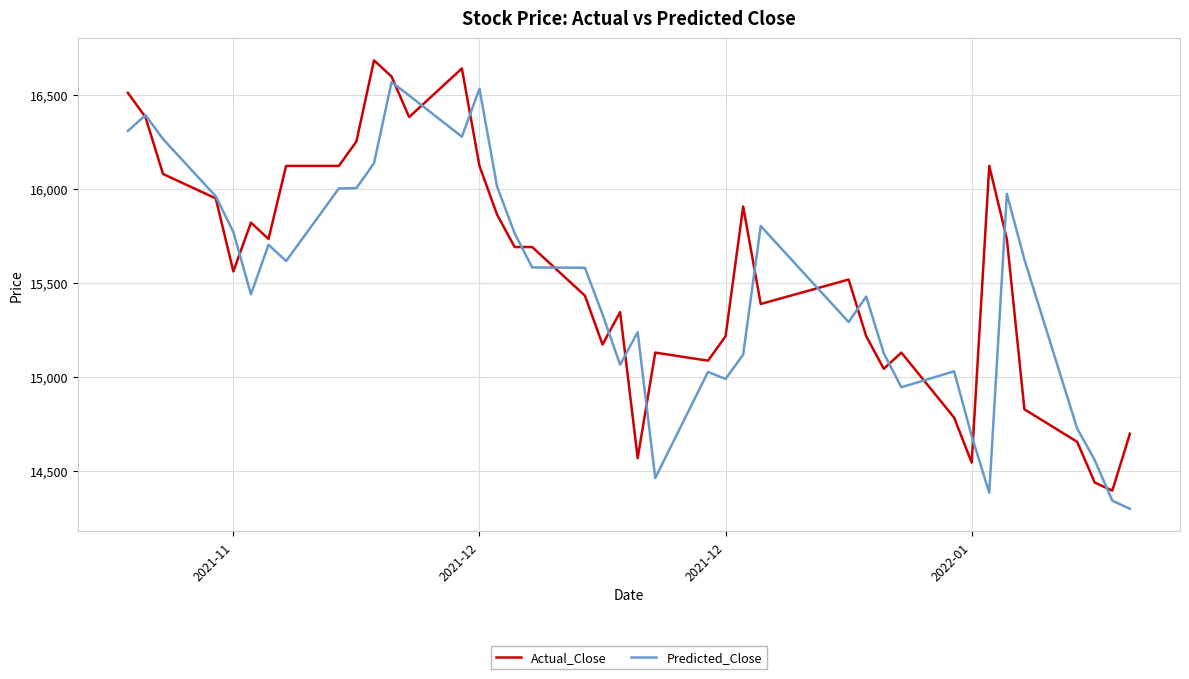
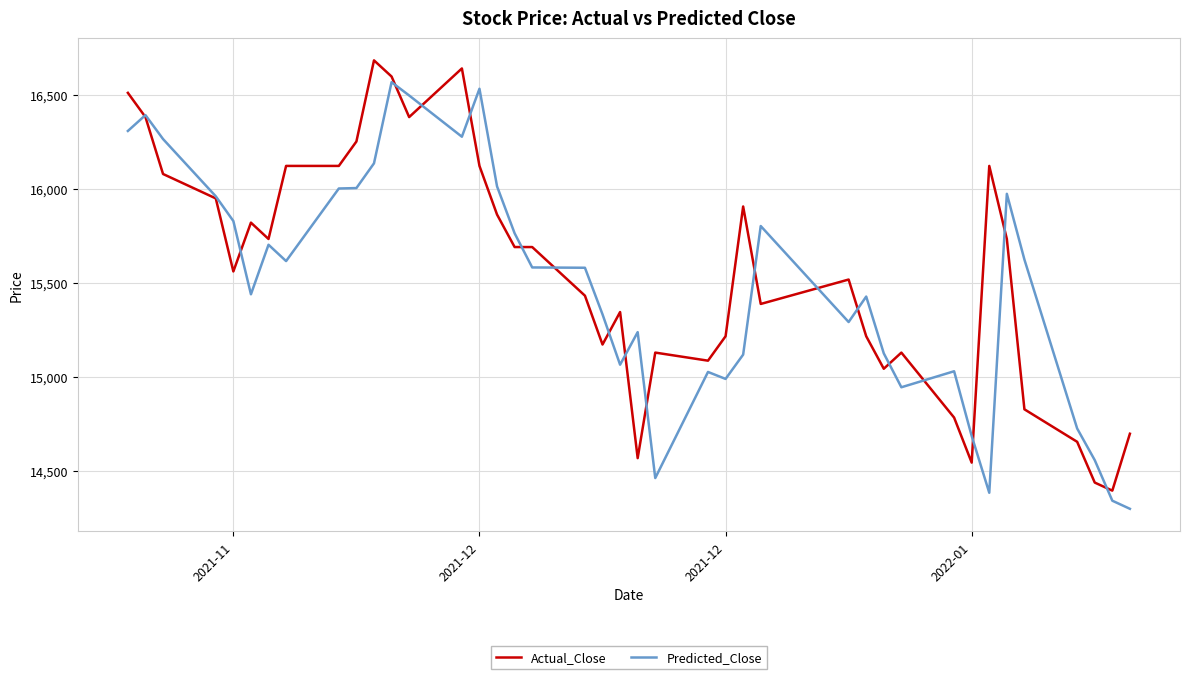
  {
    "Actual_Close": {
      "2021-11": "15,560",
      "2022-01": "14,540"
    },
    "Predicted_Close": {
-     "2021-11": "15,770",
+     "2021-11": "15,830",
      "2022-01": "14,690"
    }
  }
